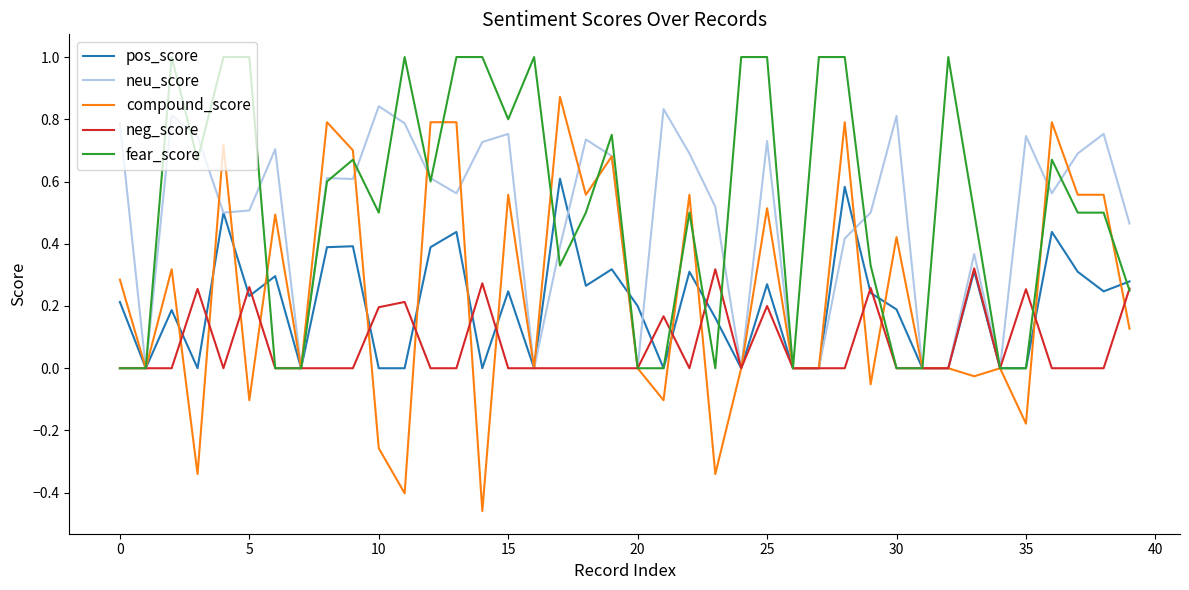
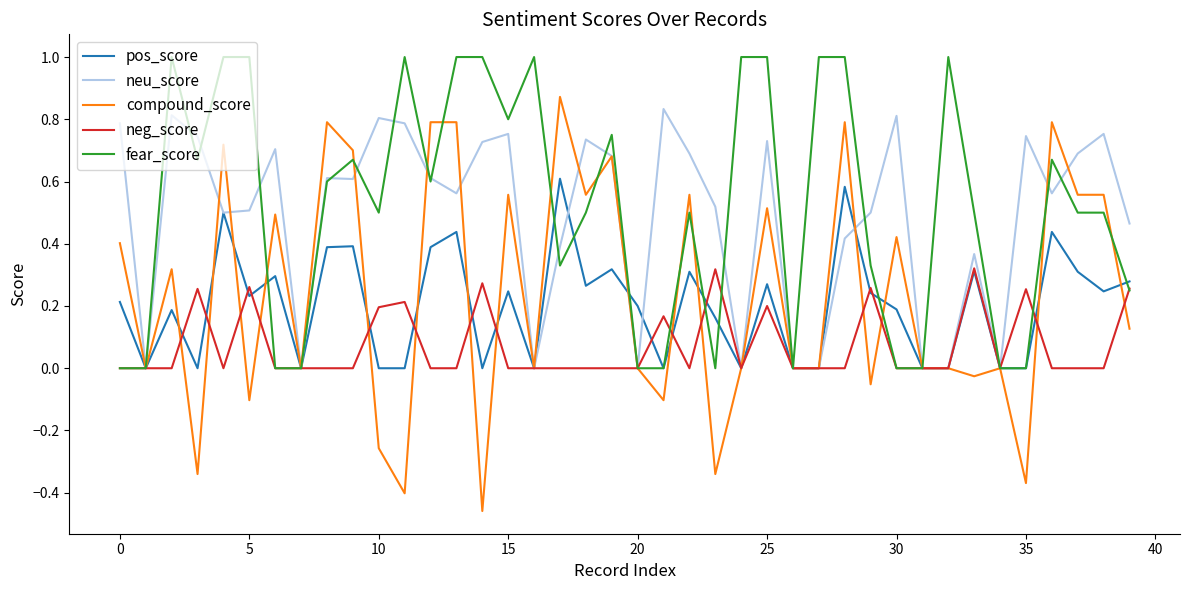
  {
    "pos_score": {
      "0": 0.21,
      "5": 0.23,
      "10": 0.00,
      "15": 0.25,
      "20": 0.20,
      "25": 0.27,
      "30": 0.19
    },
    "neu_score": {
      "5": 0.51,
-     "10": 0.84,
+     "10": 0.80,
      "15": 0.75,
      "25": 0.73,
      "30": 0.81,
      "35": 0.75
    },
    "compound_score": {
-     "0": 0.28,
+     "0": 0.40,
      "5": -0.10,
      "10": -0.26,
      "15": 0.56,
      "25": 0.51,
      "30": 0.42,
-     "35": -0.18
+     "35": -0.37
    },
    "neg_score": {
      "5": 0.26,
      "10": 0.20,
      "15": 0.00,
      "25": 0.20,
      "35": 0.25
    },
    "fear_score": {
      "10": 0.50,
      "15": 0.80,
      "25": 1.00
    }
  }
